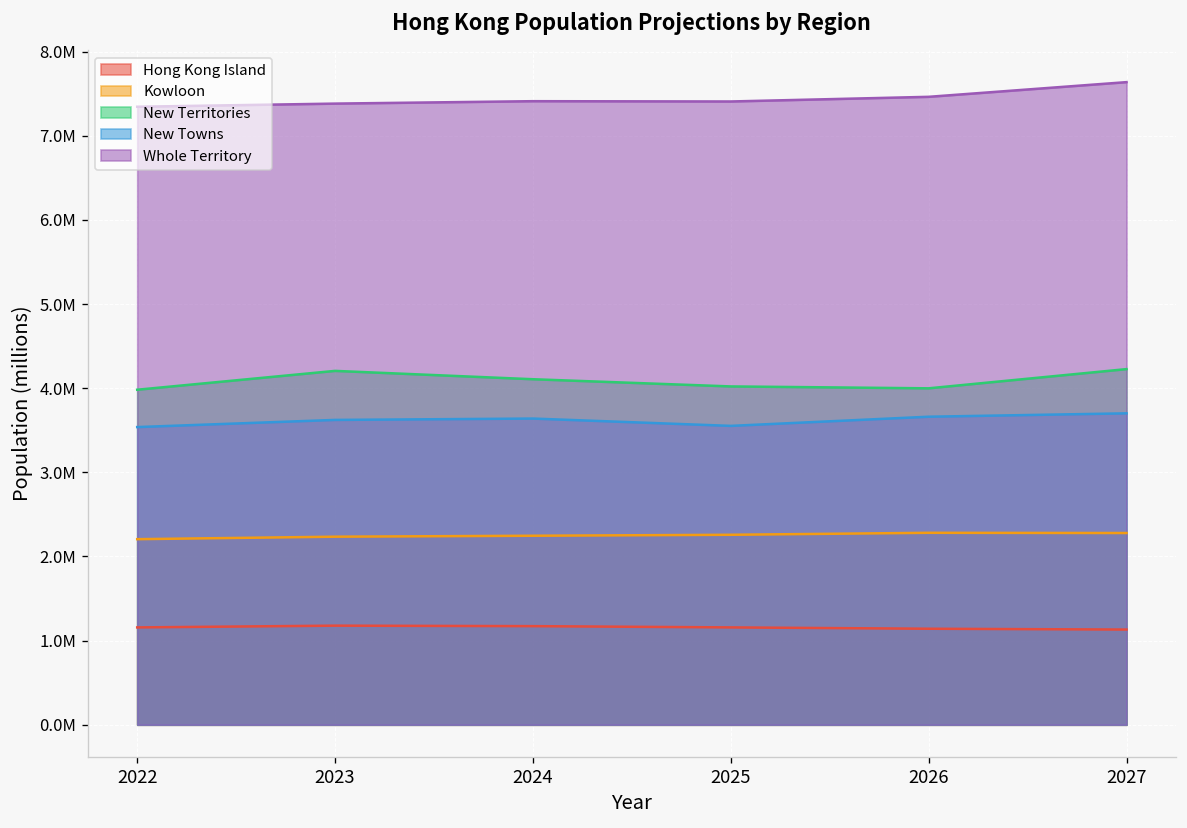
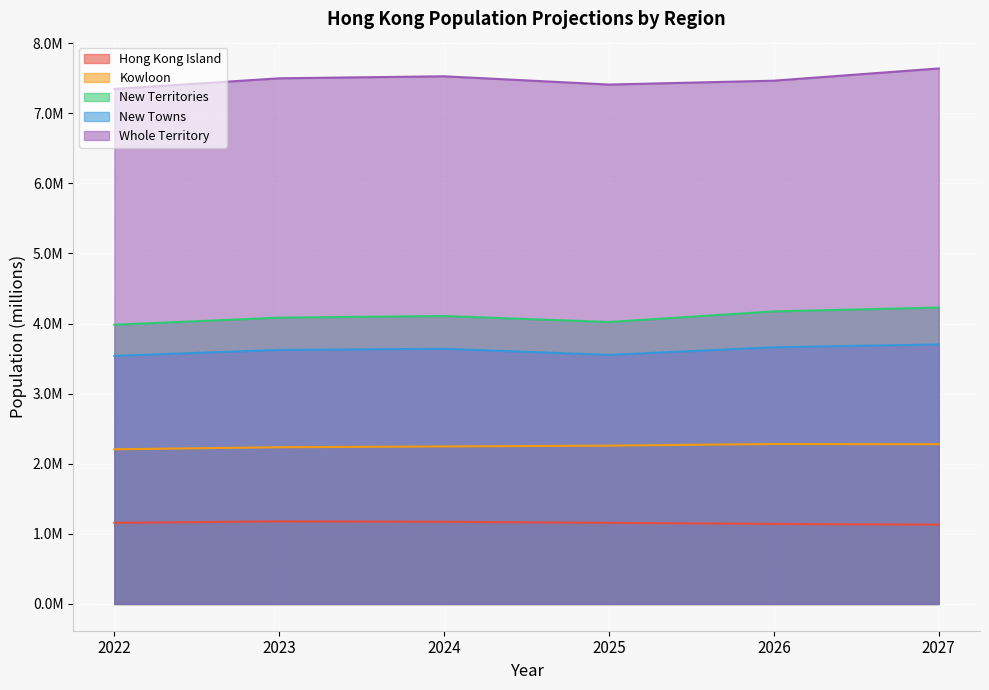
  {
    "Hong Kong Island": {
      "2022": 1200000,
      "2023": 1200000,
      "2024": 1200000,
      "2025": 1200000,
      "2026": 1100000,
      "2027": 1100000
    },
    "Kowloon": {
      "2022": 2200000,
      "2023": 2200000,
      "2024": 2200000,
      "2025": 2300000,
      "2026": 2300000,
      "2027": 2300000
    },
    "New Territories": {
      "2022": 4000000,
-     "2023": 4200000,
+     "2023": 4100000,
      "2024": 4100000,
      "2025": 4000000,
-     "2026": 4000000,
+     "2026": 4200000,
      "2027": 4200000
    },
    "New Towns": {
      "2022": 3500000,
      "2023": 3600000,
      "2024": 3600000,
      "2025": 3600000,
      "2026": 3700000,
      "2027": 3700000
    },
    "Whole Territory": {
-     "2023": 7400000,
-     "2024": 7400000,
+     "2023": 7500000,
+     "2024": 7500000,
      "2025": 7400000,
      "2026": 7500000,
      "2027": 7600000
    }
  }
